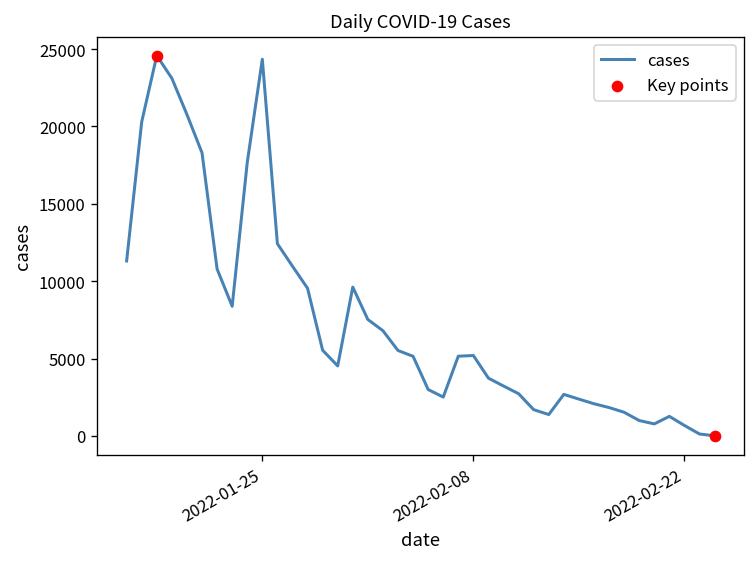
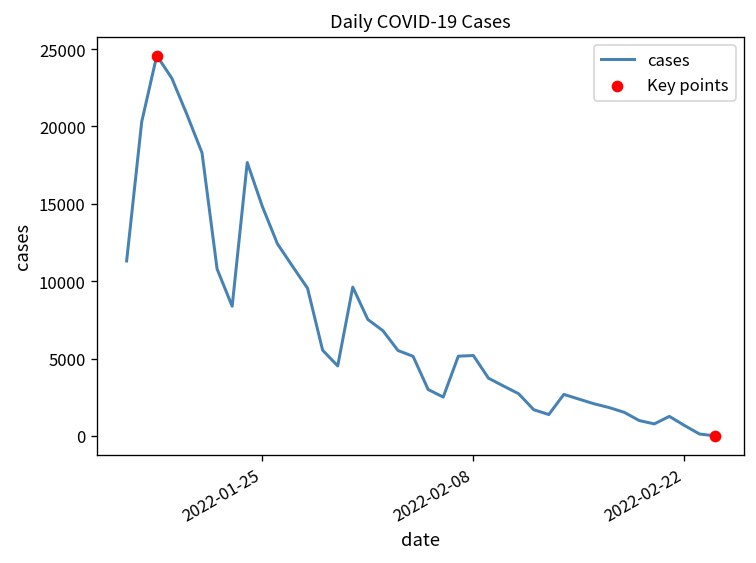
  {
    "cases": {
-     "2022-01-25": 24300,
+     "2022-01-25": 14800,
      "2022-02-08": 5200,
      "2022-02-22": 700
    }
  }
